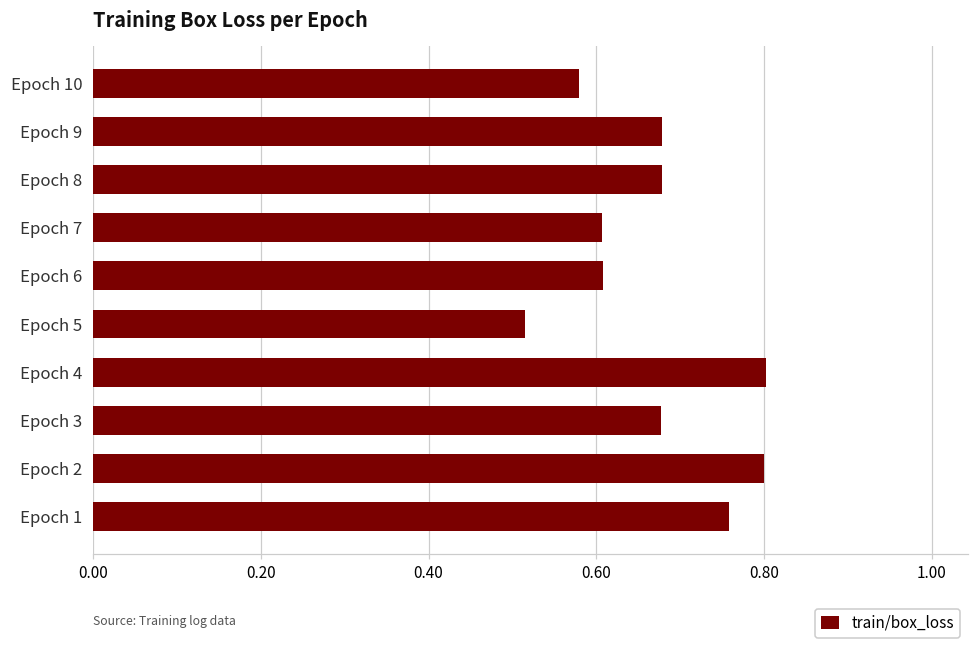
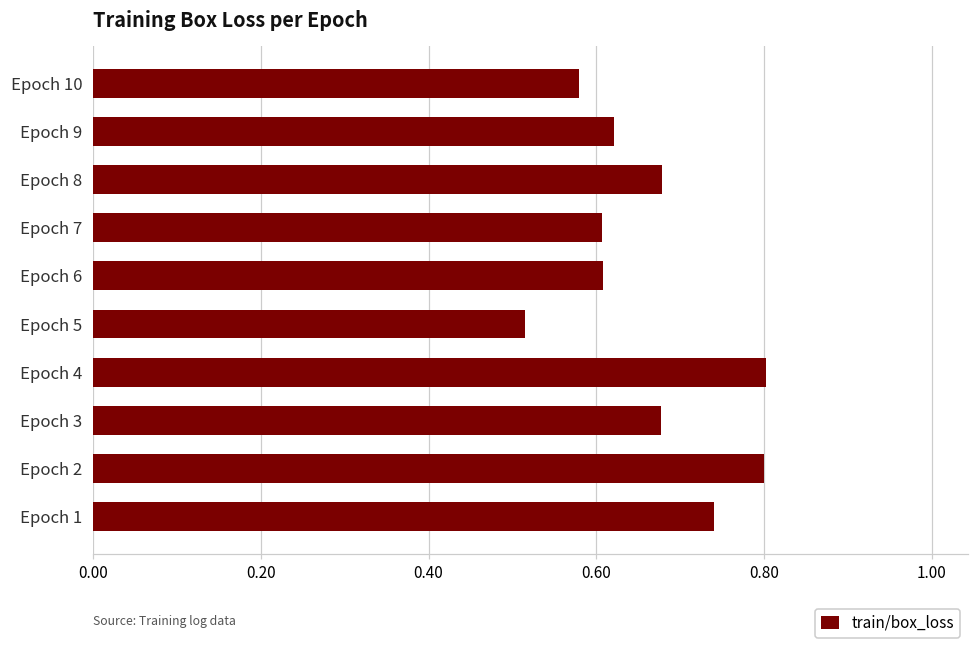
  {
    "Epoch 10": 0.58,
-   "Epoch 9": 0.68,
+   "Epoch 9": 0.62,
    "Epoch 8": 0.68,
    "Epoch 7": 0.61,
    "Epoch 6": 0.61,
    "Epoch 5": 0.51,
    "Epoch 4": 0.80,
    "Epoch 3": 0.68,
    "Epoch 2": 0.80,
-   "Epoch 1": 0.76
+   "Epoch 1": 0.74
  }
